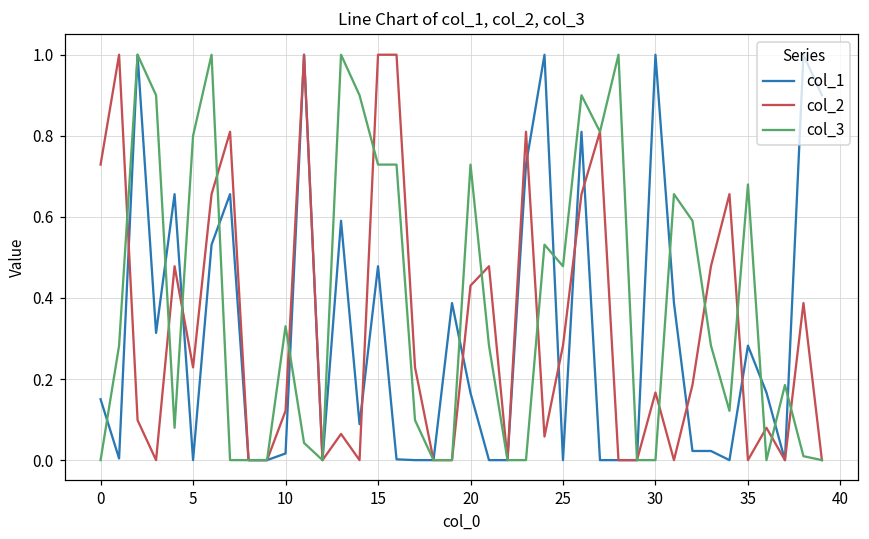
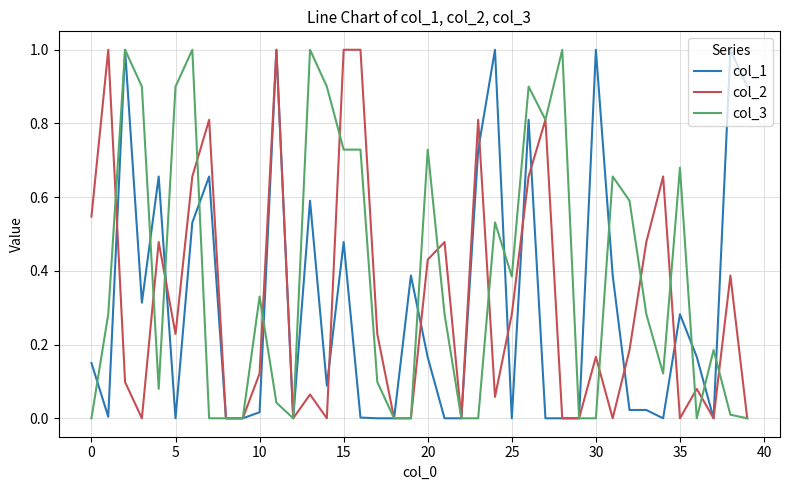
  {
    "col_1": {
      "0": 0.15,
      "5": 0.00,
      "10": 0.02,
      "15": 0.48,
      "20": 0.17,
      "25": 0.00,
      "30": 1.00,
      "35": 0.28
    },
    "col_2": {
-     "0": 0.73,
+     "0": 0.55,
      "5": 0.23,
      "10": 0.12,
      "15": 1.00,
      "20": 0.43,
      "25": 0.28,
      "30": 0.17,
      "35": 0.00
    },
    "col_3": {
      "0": 0.00,
-     "5": 0.8,
+     "5": 0.9,
      "10": 0.33,
      "15": 0.73,
      "20": 0.73,
-     "25": 0.48,
+     "25": 0.38,
      "30": 0.00,
      "35": 0.68
    }
  }
